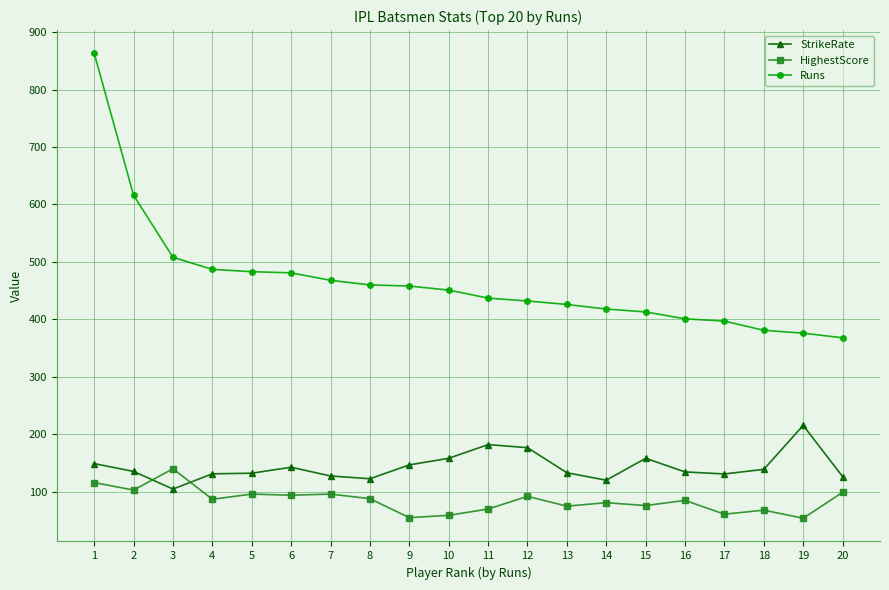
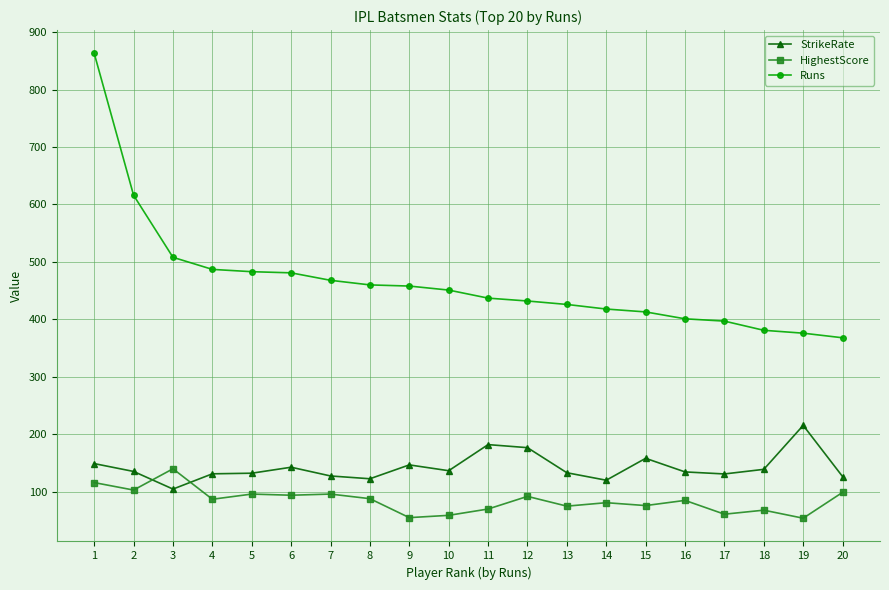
  {
    "StrikeRate": {
      "1": 150,
      "2": 140,
      "3": 100,
      "4": 130,
      "5": 130,
      "6": 140,
      "7": 130,
      "8": 120,
      "9": 150,
-     "10": 160,
+     "10": 140,
      "11": 180,
      "12": 180,
      "13": 130,
      "14": 120,
      "15": 160,
      "16": 130,
      "17": 130,
      "18": 140,
      "19": 220,
      "20": 130
    }
  }
